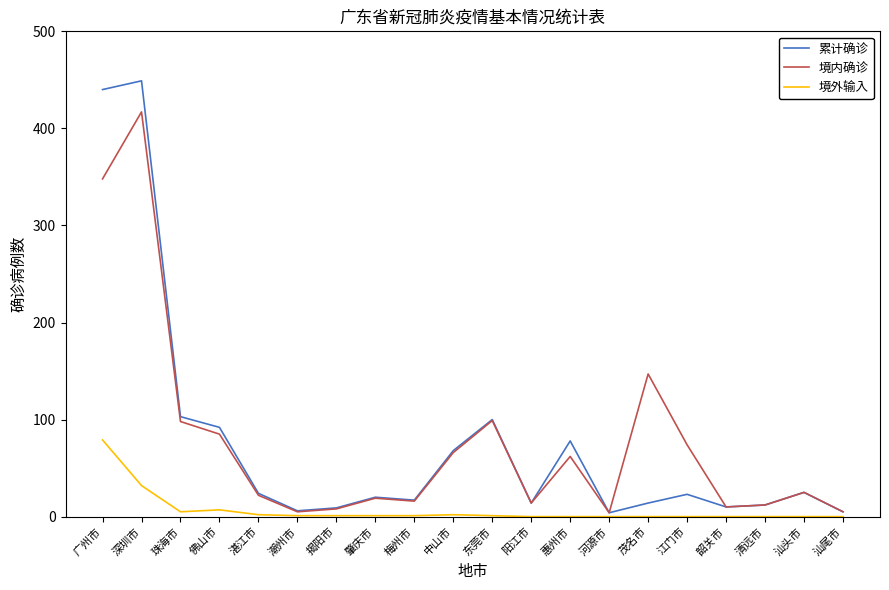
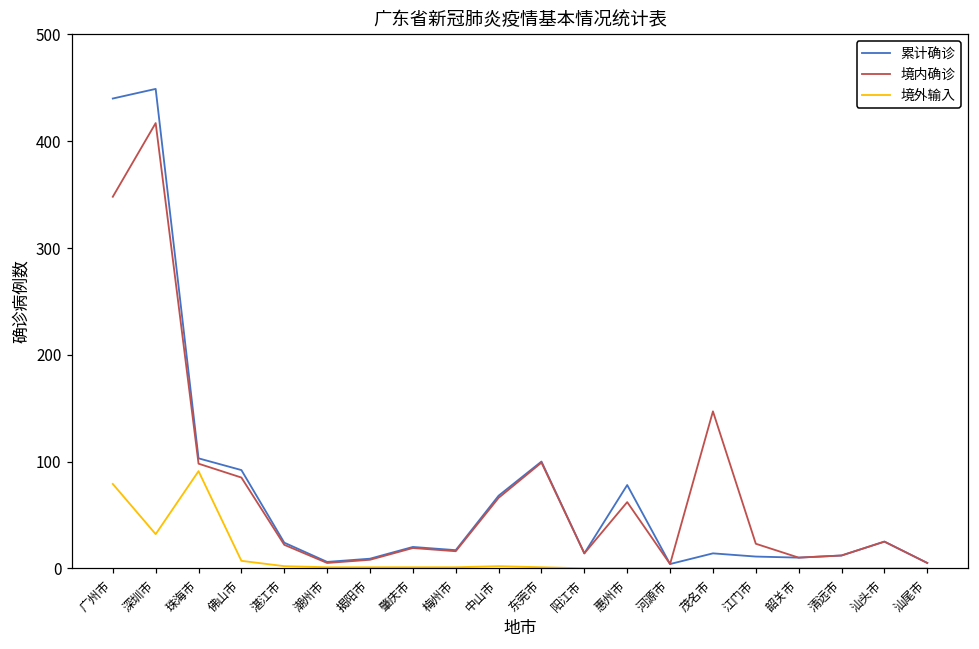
  {
    "累计确诊": {
      "广州市": 440,
      "深圳市": 450,
      "珠海市": 100,
      "佛山市": 90,
      "惠州市": 80,
      "茂名市": 10,
-     "江门市": 20
+     "江门市": 10
    },
    "境内确诊": {
      "广州市": 350,
      "深圳市": 420,
      "珠海市": 100,
      "佛山市": 90,
      "惠州市": 60,
      "茂名市": 150,
-     "江门市": 70
+     "江门市": 20
    },
    "境外输入": {
      "广州市": 80,
      "深圳市": 30,
-     "珠海市": 10,
+     "珠海市": 90,
      "佛山市": 10,
      "湛江市": 0,
      "潮州市": 0,
      "揭阳市": 0,
      "肇庆市": 0,
      "梅州市": 0,
      "中山市": 0,
      "东莞市": 0,
      "阳江市": 0,
      "惠州市": 0,
      "河源市": 0,
      "茂名市": 0,
      "江门市": 0,
      "韶关市": 0,
      "清远市": 0,
      "汕头市": 0,
      "汕尾市": 0
    }
  }
